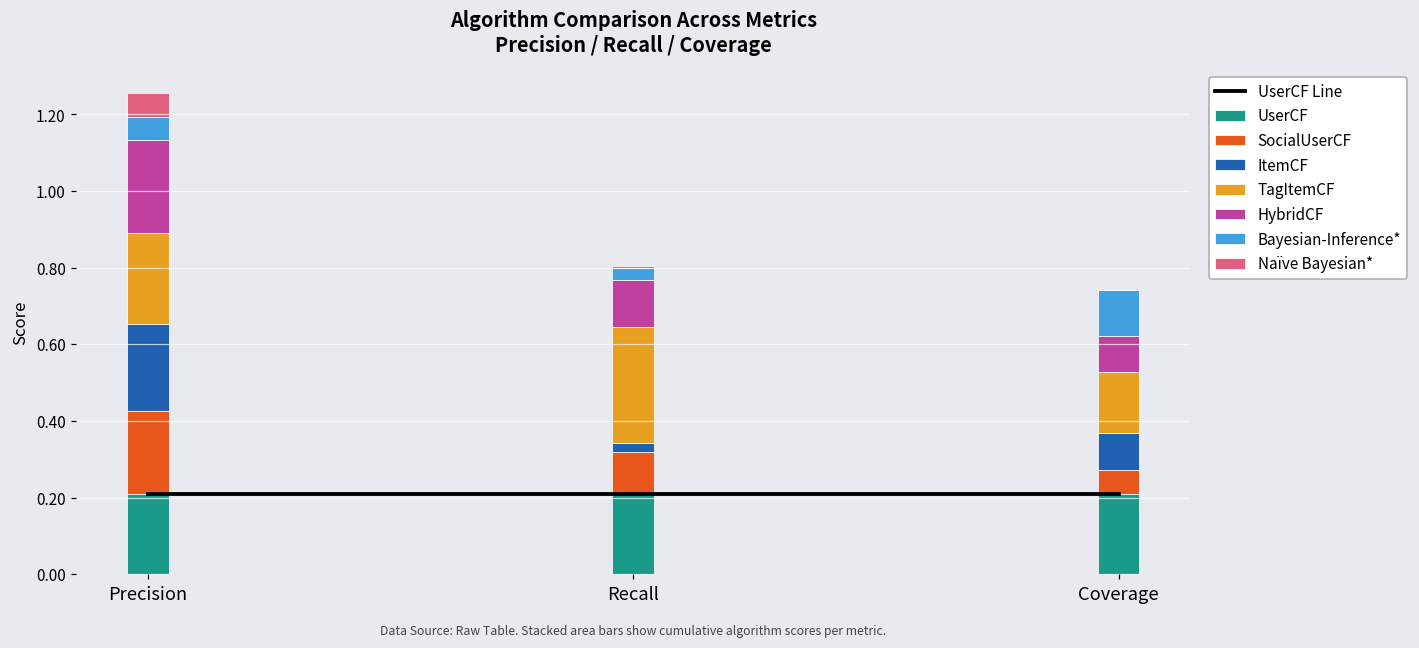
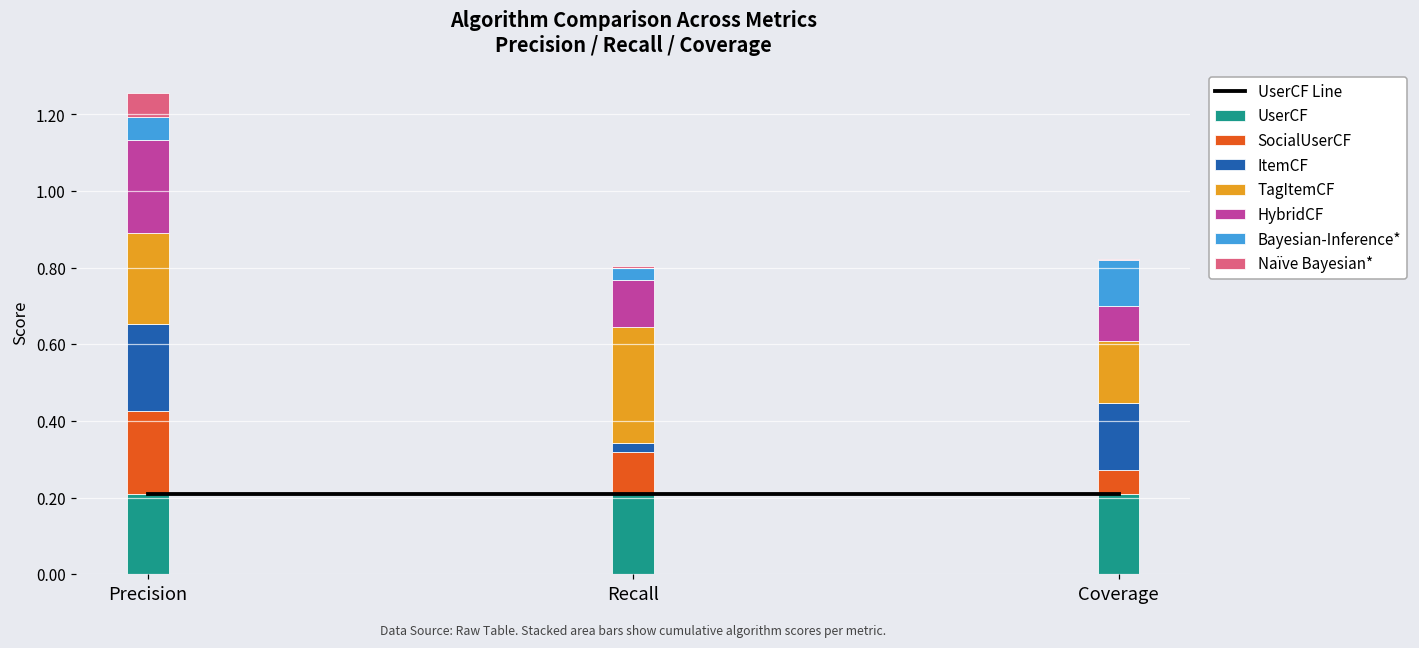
  {
    "UserCF": {
      "Precision": 0.21,
      "Recall": 0.21,
      "Coverage": 0.21
    },
    "SocialUserCF": {
      "Precision": 0.22,
      "Recall": 0.11,
      "Coverage": 0.06
    },
    "ItemCF": {
      "Precision": 0.23,
      "Recall": 0.02,
-     "Coverage": 0.10
+     "Coverage": 0.18
    },
    "TagItemCF": {
      "Precision": 0.24,
      "Recall": 0.30,
      "Coverage": 0.16
    },
    "Bayesian-Inference*": {
      "Precision": 0.06,
      "Recall": 0.03,
      "Coverage": 0.12
    }
  }
